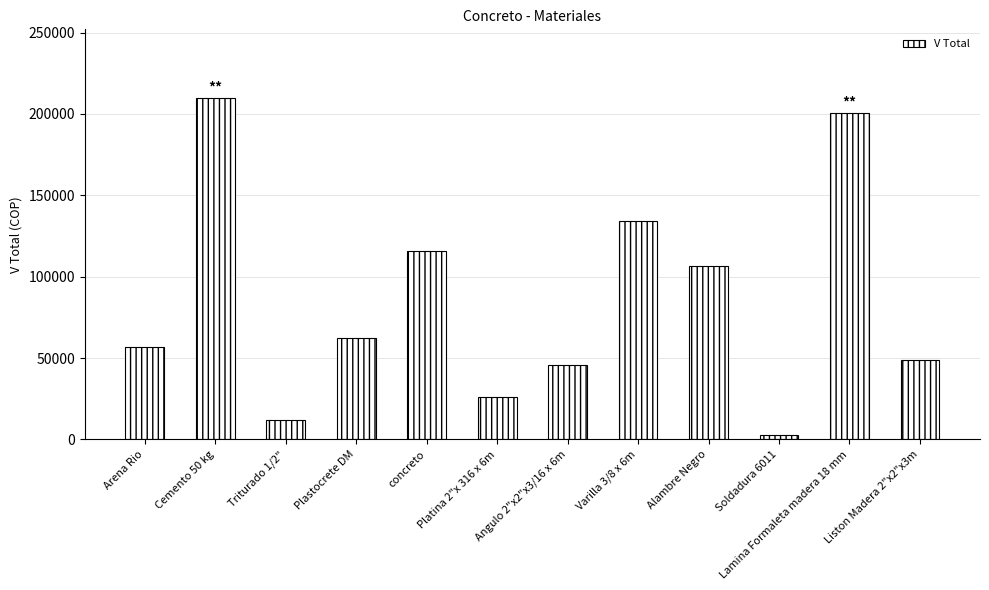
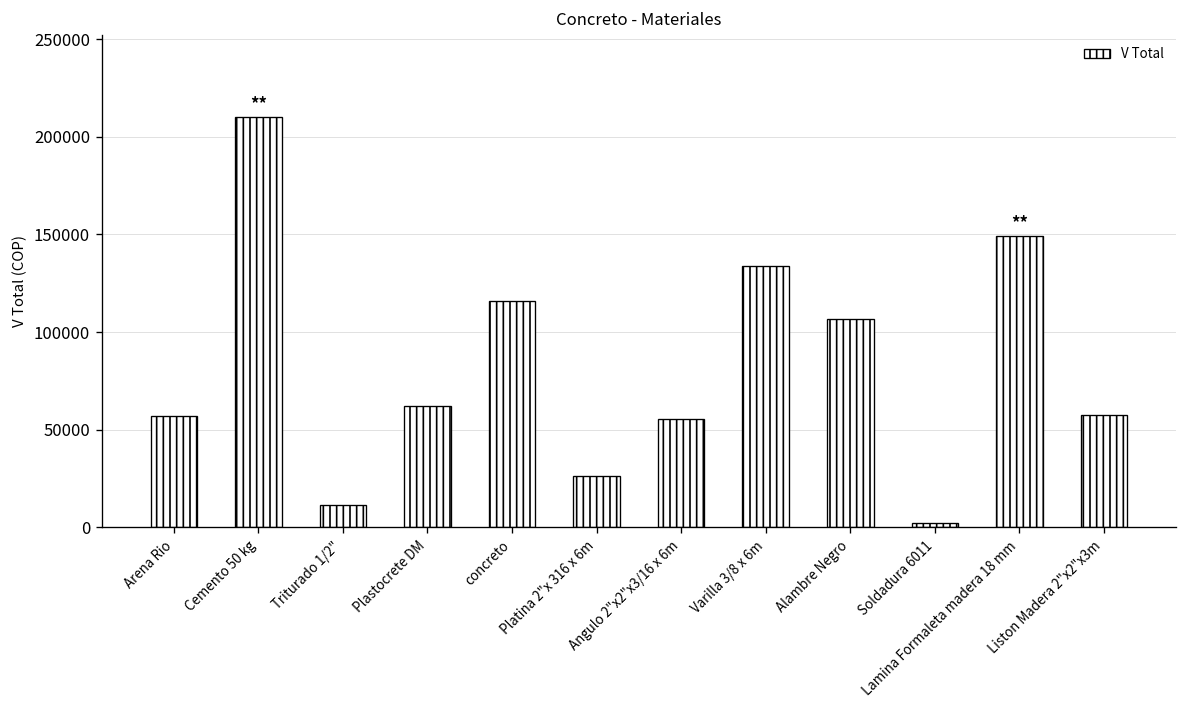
  {
    "Arena Rio": 57000,
    "Cemento 50 kg": 210000,
    "Triturado 1/2\"": 12000,
    "Plastocrete DM": 62000,
    "concreto": 116000,
    "Platina 2\"x 316 x 6m": 26000,
-   "Angulo 2\"x2\"x3/16 x 6m": 46000,
+   "Angulo 2\"x2\"x3/16 x 6m": 55000,
    "Varilla 3/8 x 6m": 134000,
    "Alambre Negro": 107000,
    "Soldadura 6011": 2000,
-   "Lamina Formaleta madera 18 mm": 201000,
-   "Liston Madera 2\"x2\"x3m": 49000
+   "Lamina Formaleta madera 18 mm": 149000,
+   "Liston Madera 2\"x2\"x3m": 57000
  }
